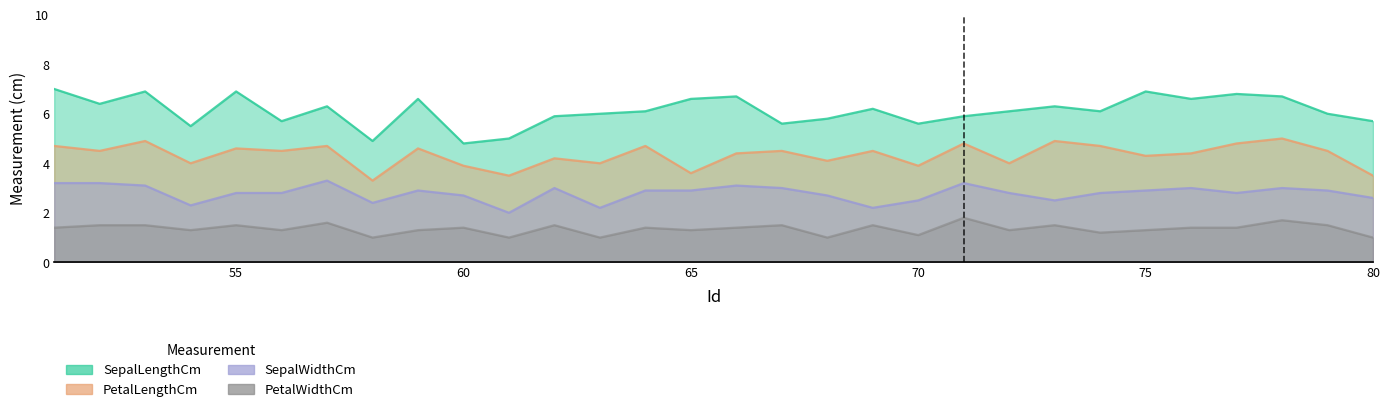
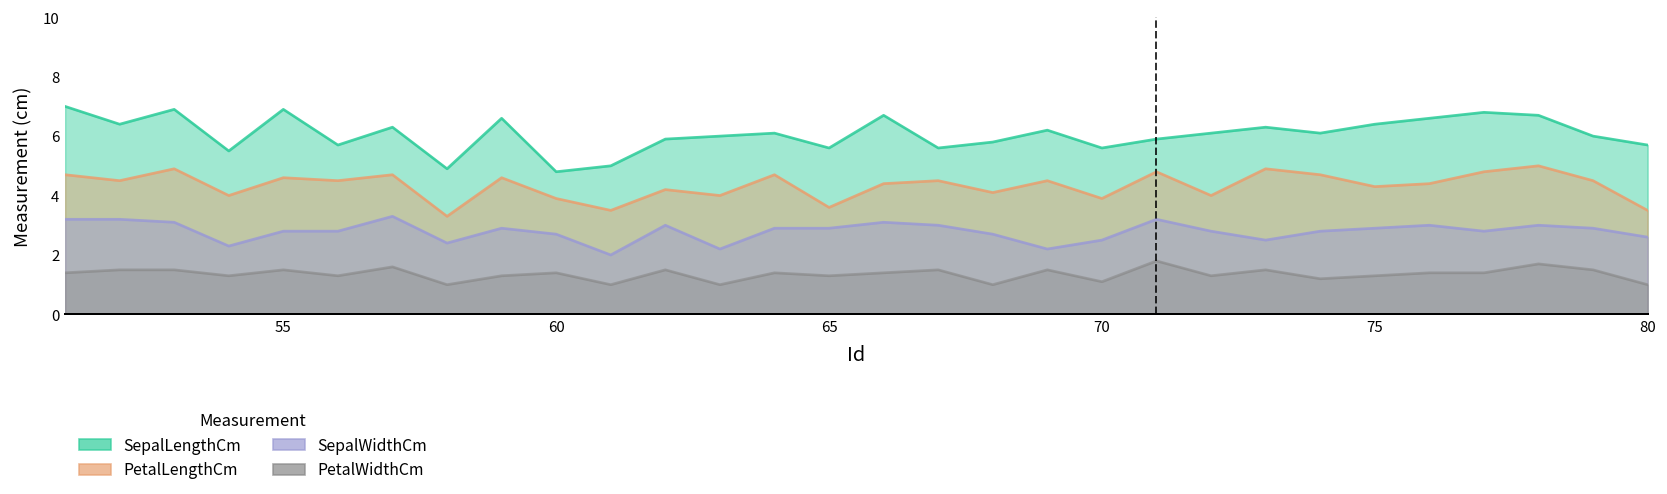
  {
    "SepalLengthCm": {
      "55": 6.9,
      "60": 4.8,
-     "65": 6.6,
+     "65": 5.6,
      "70": 5.6,
-     "75": 6.9,
+     "75": 6.4,
      "80": 5.7
    }
  }
